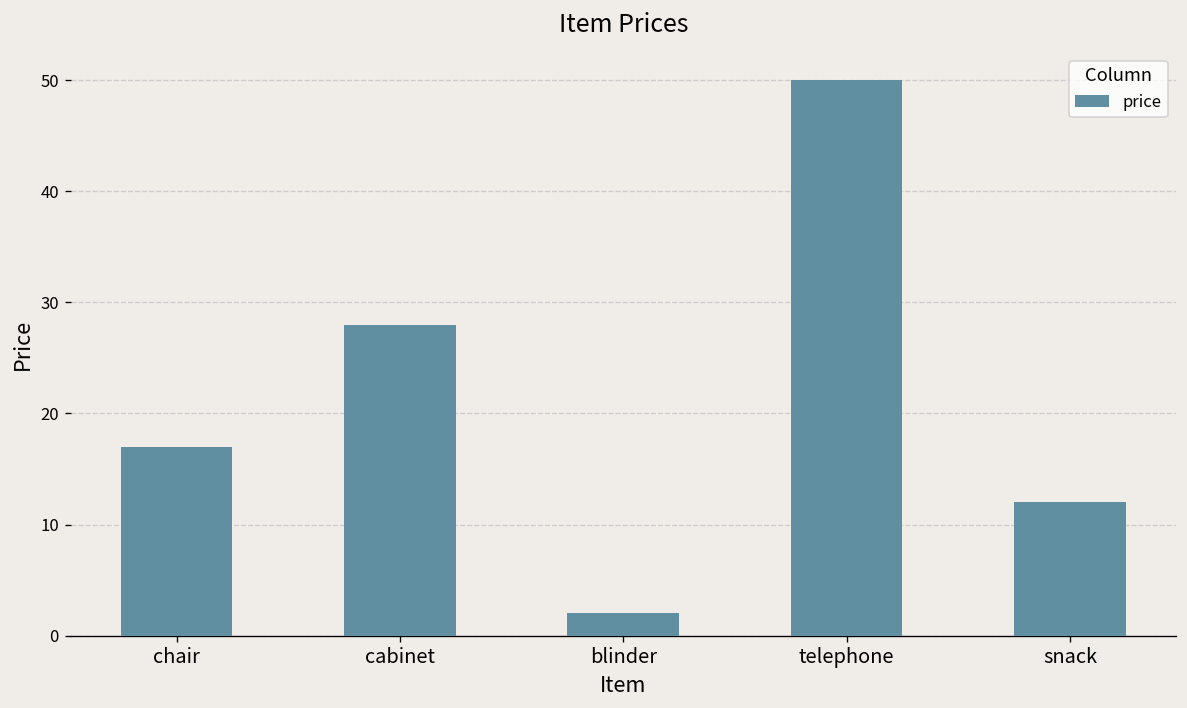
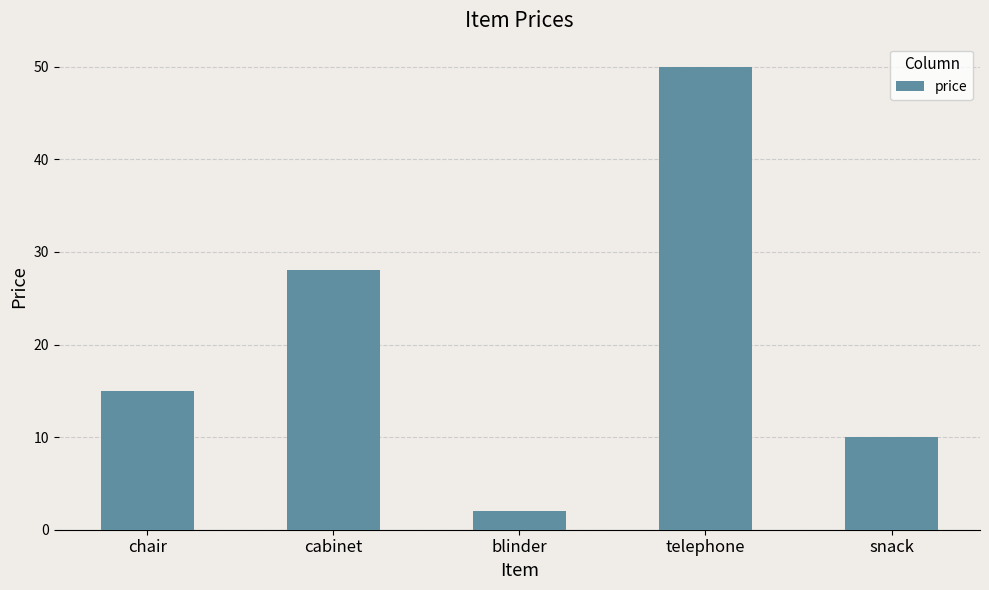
  {
-   "chair": 17,
+   "chair": 15,
    "cabinet": 28,
    "blinder": 2,
    "telephone": 50,
-   "snack": 12
+   "snack": 10
  }
